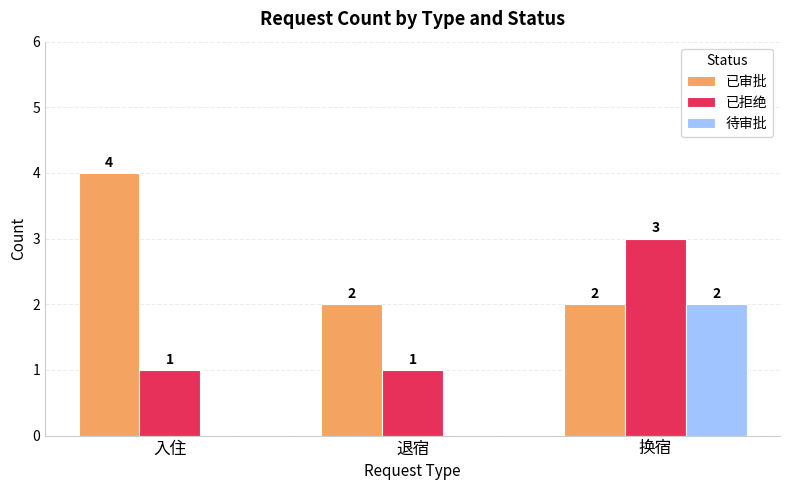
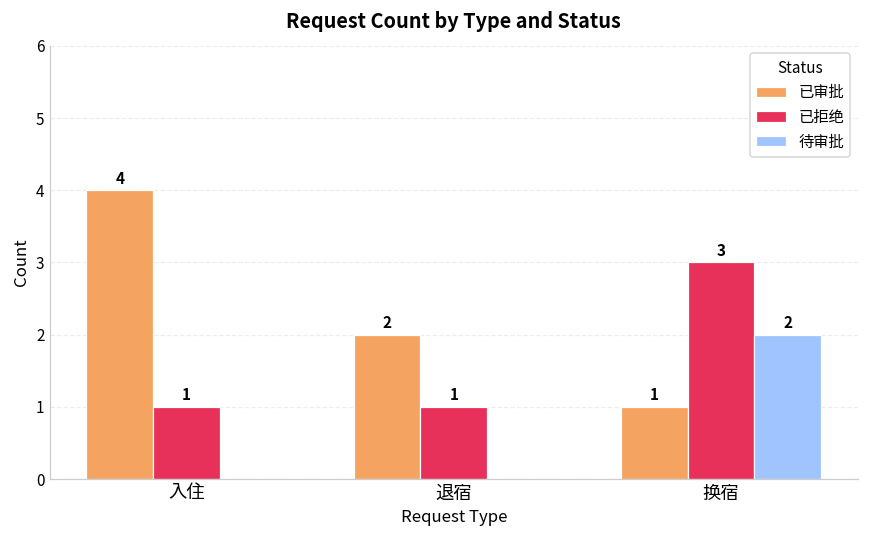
  {
    "已审批": {
      "入住": 4,
      "退宿": 2,
-     "换宿": 2
+     "换宿": 1
    },
    "已拒绝": {
      "入住": 1,
      "退宿": 1,
      "换宿": 3
    },
    "待审批": {
      "换宿": 2
    }
  }
